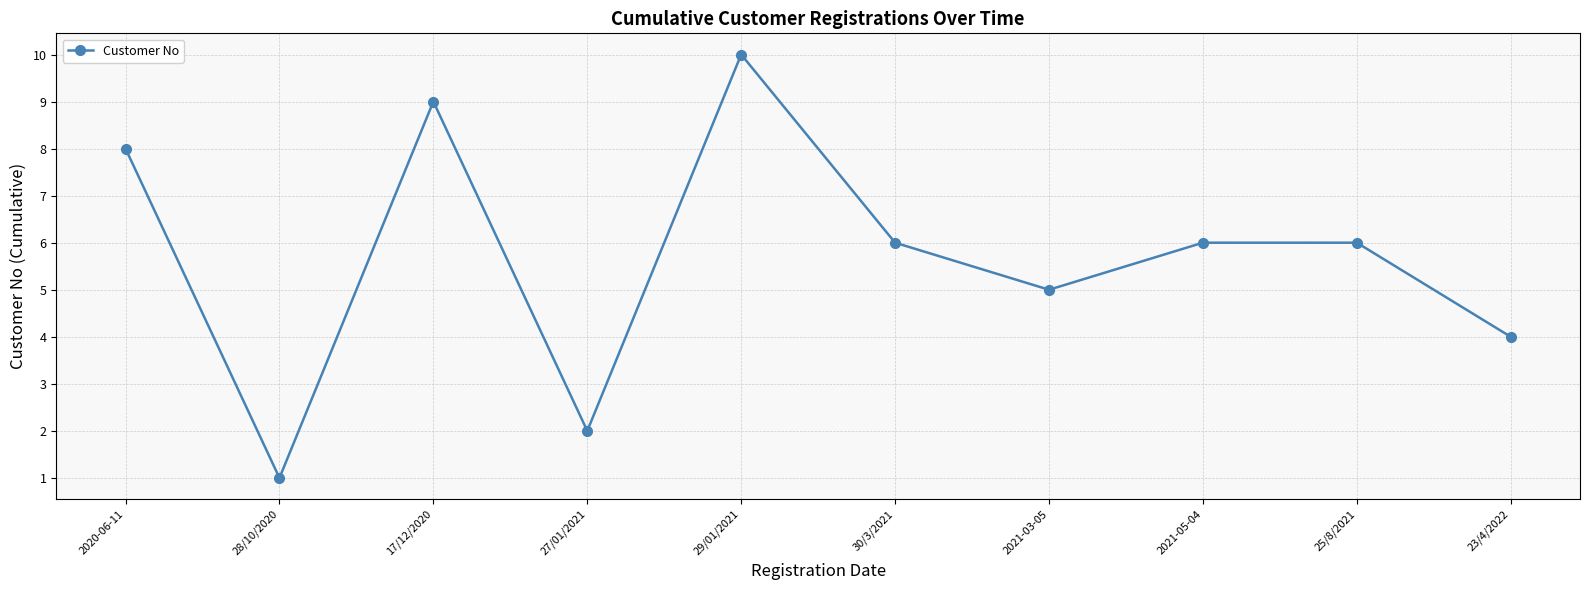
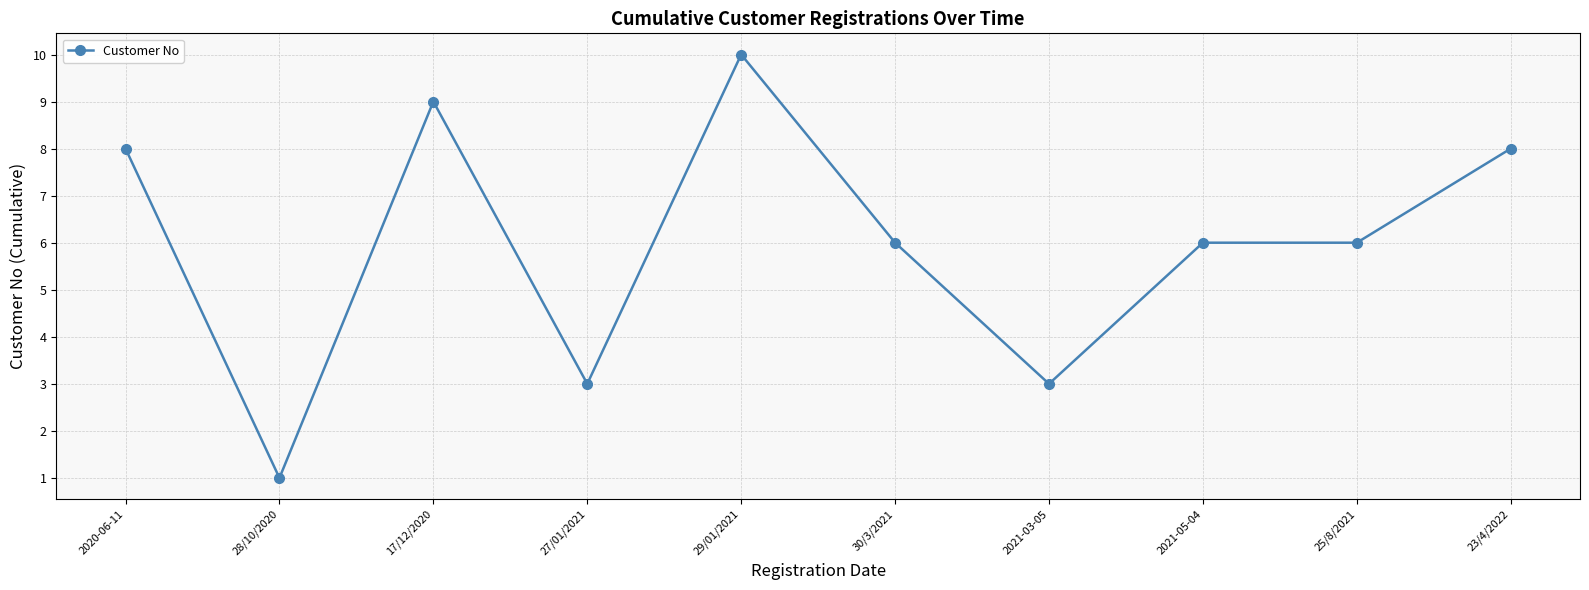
  {
    "2020-06-11": 8,
    "28/10/2020": 1,
    "17/12/2020": 9,
-   "27/01/2021": 2,
+   "27/01/2021": 3,
    "29/01/2021": 10,
    "30/3/2021": 6,
-   "2021-03-05": 5,
+   "2021-03-05": 3,
    "2021-05-04": 6,
    "25/8/2021": 6,
-   "23/4/2022": 4
+   "23/4/2022": 8
  }
